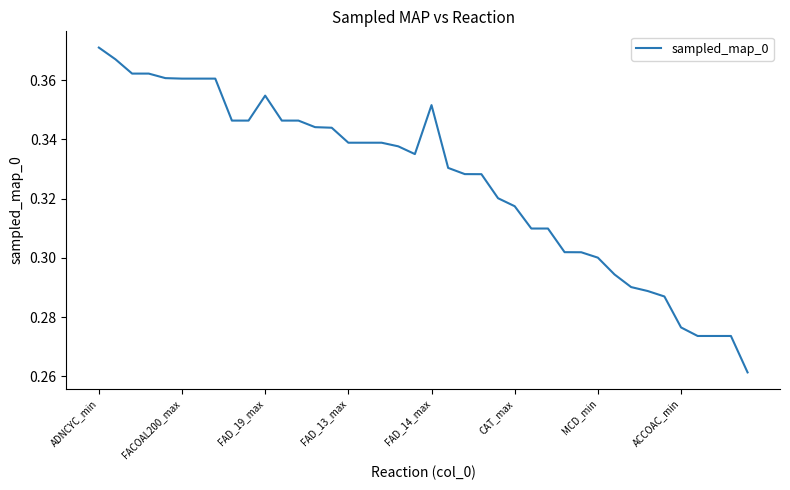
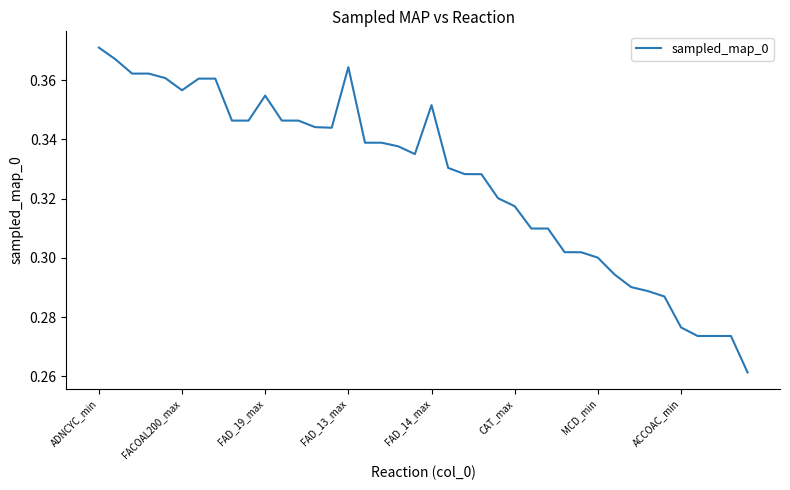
  {
    "ADNCYC_min": 0.371,
-   "FACOAL200_max": 0.361,
+   "FACOAL200_max": 0.357,
    "FAD_19_max": 0.355,
-   "FAD_13_max": 0.339,
+   "FAD_13_max": 0.364,
    "FAD_14_max": 0.352,
    "CAT_max": 0.317,
    "MCD_min": 0.300,
    "ACCOAC_min": 0.277
  }
